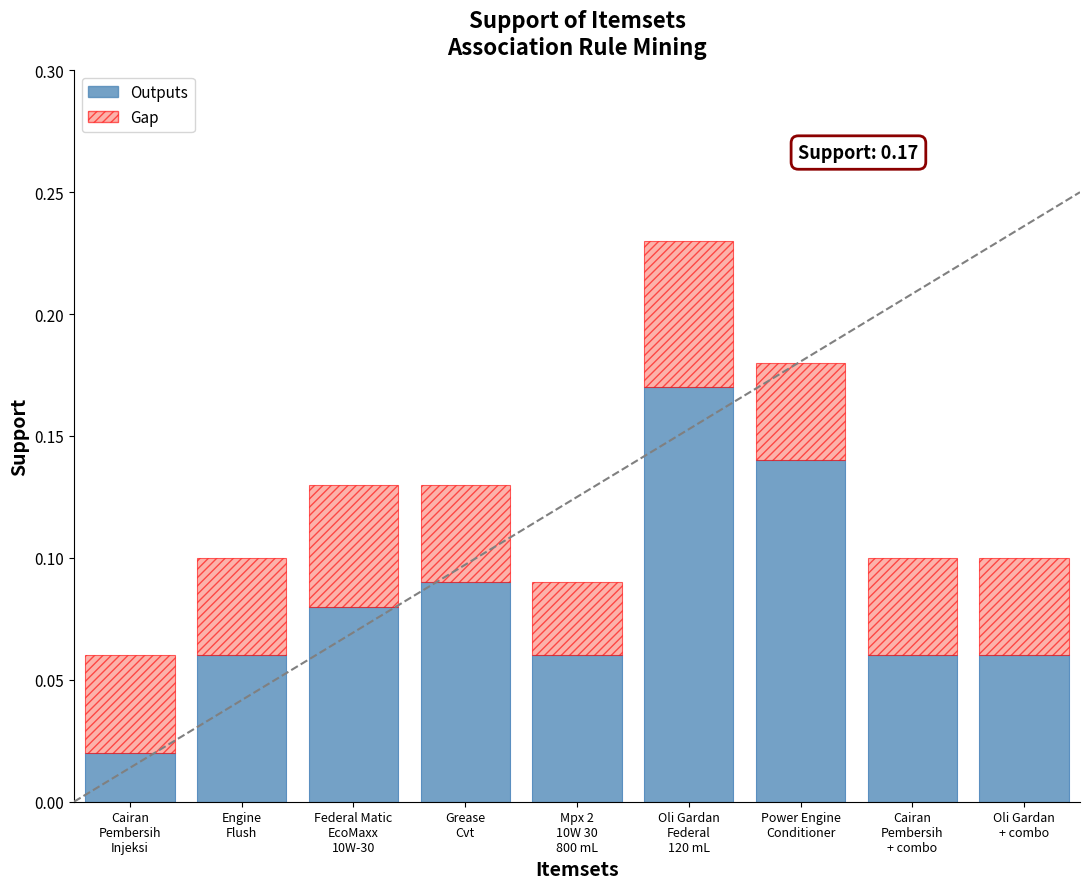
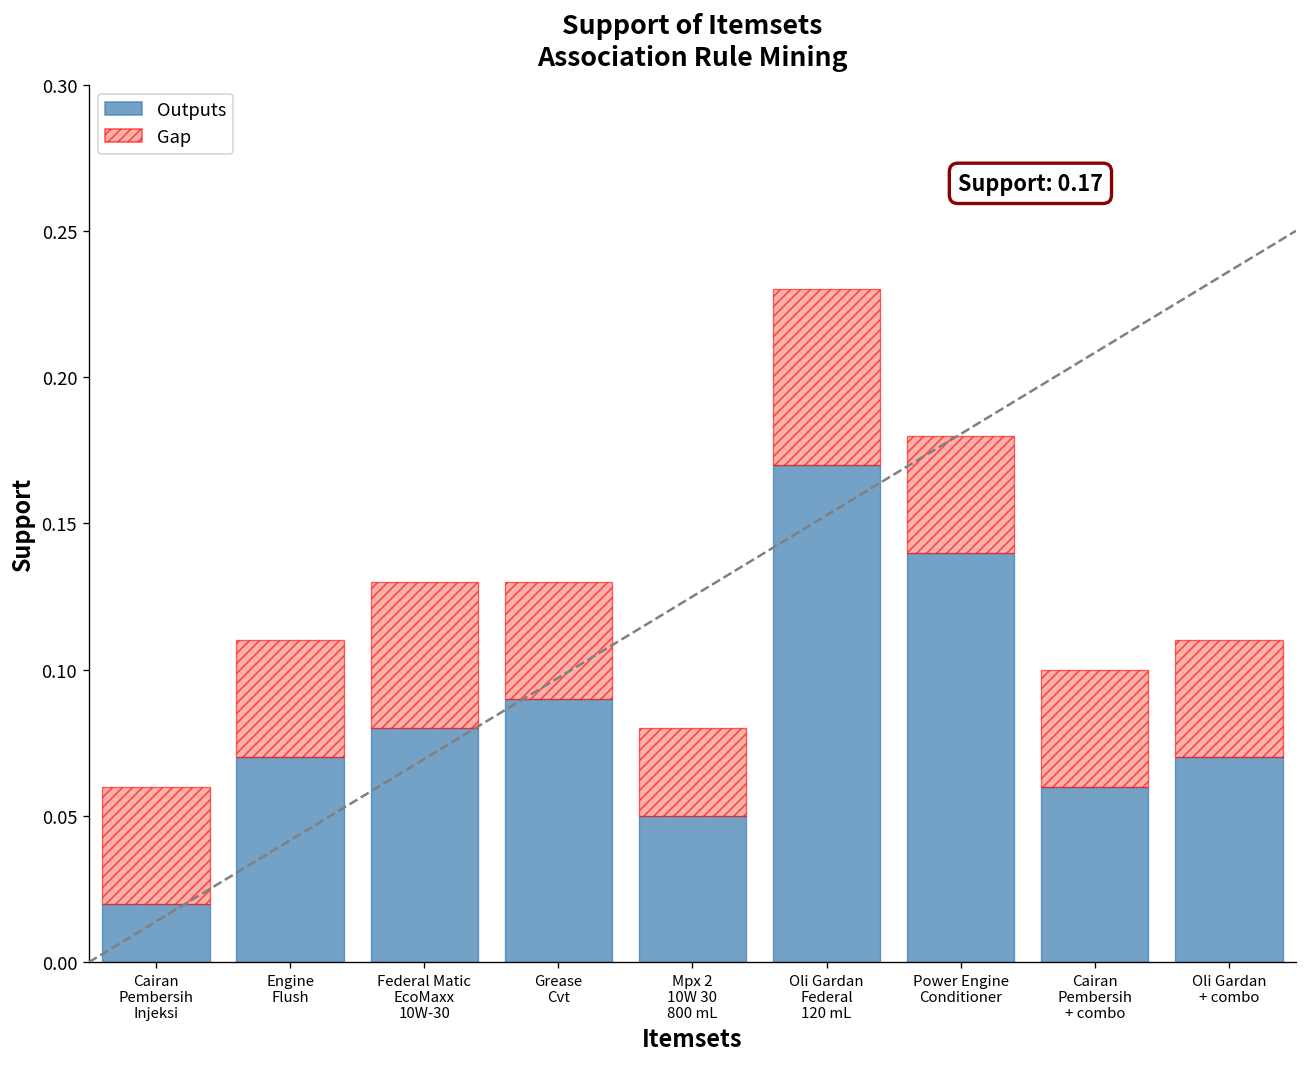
  {
    "Outputs": {
      "Cairan Pembersih Injeksi": 0.02,
-     "Engine Flush": 0.06,
+     "Engine Flush": 0.07,
      "Federal Matic EcoMaxx 10W-30": 0.08,
      "Grease Cvt": 0.09,
-     "Mpx 2 10W 30 800 mL": 0.06,
+     "Mpx 2 10W 30 800 mL": 0.05,
      "Oli Gardan Federal 120 mL": 0.17,
      "Power Engine Conditioner": 0.14,
      "Cairan Pembersih + combo": 0.06,
-     "Oli Gardan + combo": 0.06
+     "Oli Gardan + combo": 0.07
    },
    "Gap": {
      "Cairan Pembersih Injeksi": 0.04,
      "Engine Flush": 0.04,
      "Federal Matic EcoMaxx 10W-30": 0.05,
      "Grease Cvt": 0.04,
      "Mpx 2 10W 30 800 mL": 0.03,
      "Oli Gardan Federal 120 mL": 0.06,
      "Power Engine Conditioner": 0.04,
      "Cairan Pembersih + combo": 0.04,
      "Oli Gardan + combo": 0.04
    }
  }
